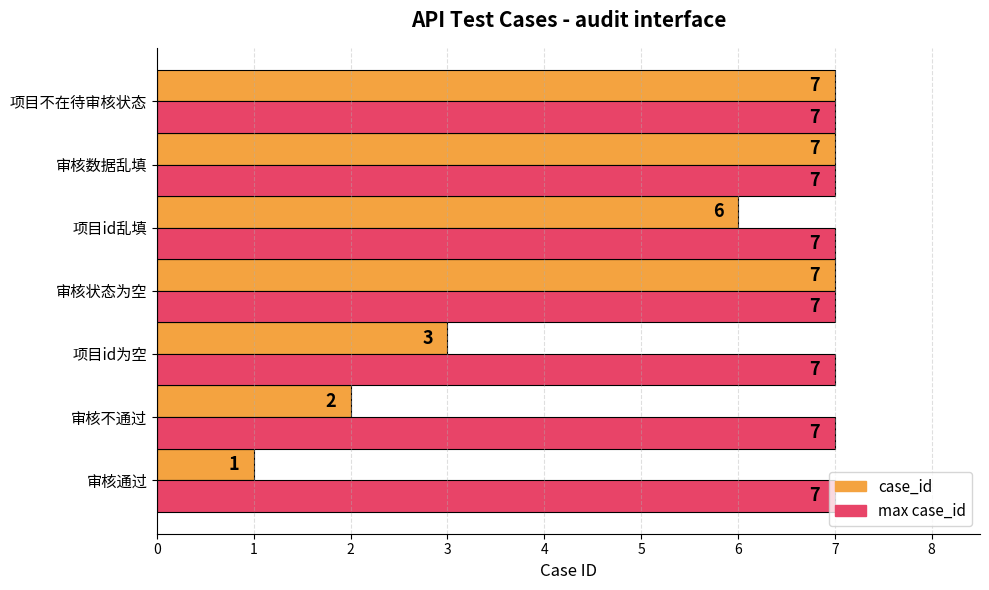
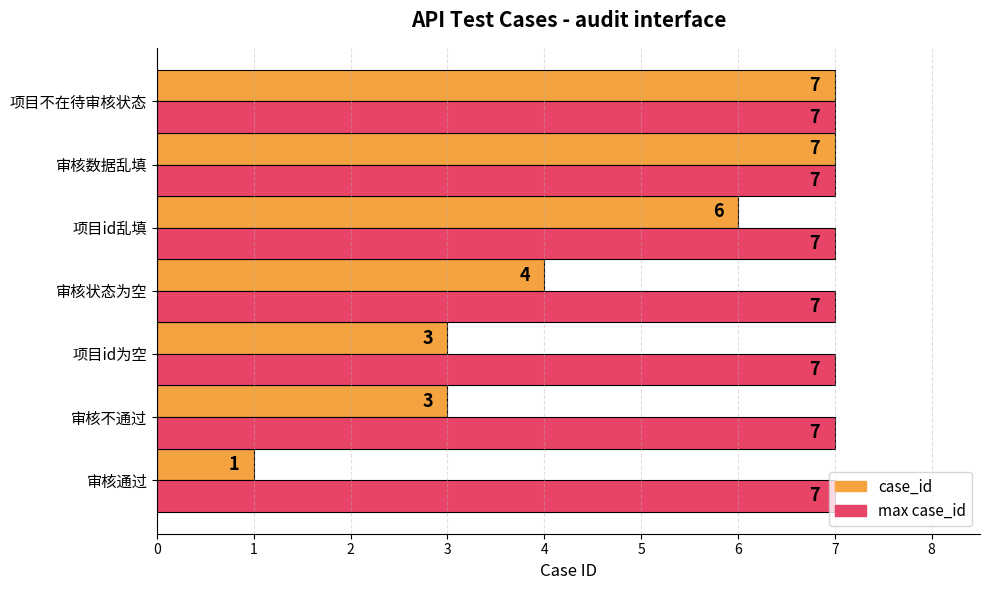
  {
    "case_id": {
      "项目不在待审核状态": 7,
      "审核数据乱填": 7,
      "项目id乱填": 6,
-     "审核状态为空": 7,
+     "审核状态为空": 4,
      "项目id为空": 3,
-     "审核不通过": 2,
+     "审核不通过": 3,
      "审核通过": 1
    },
    "max case_id": {
      "项目不在待审核状态": 7,
      "审核数据乱填": 7,
      "项目id乱填": 7,
      "审核状态为空": 7,
      "项目id为空": 7,
      "审核不通过": 7
    }
  }
